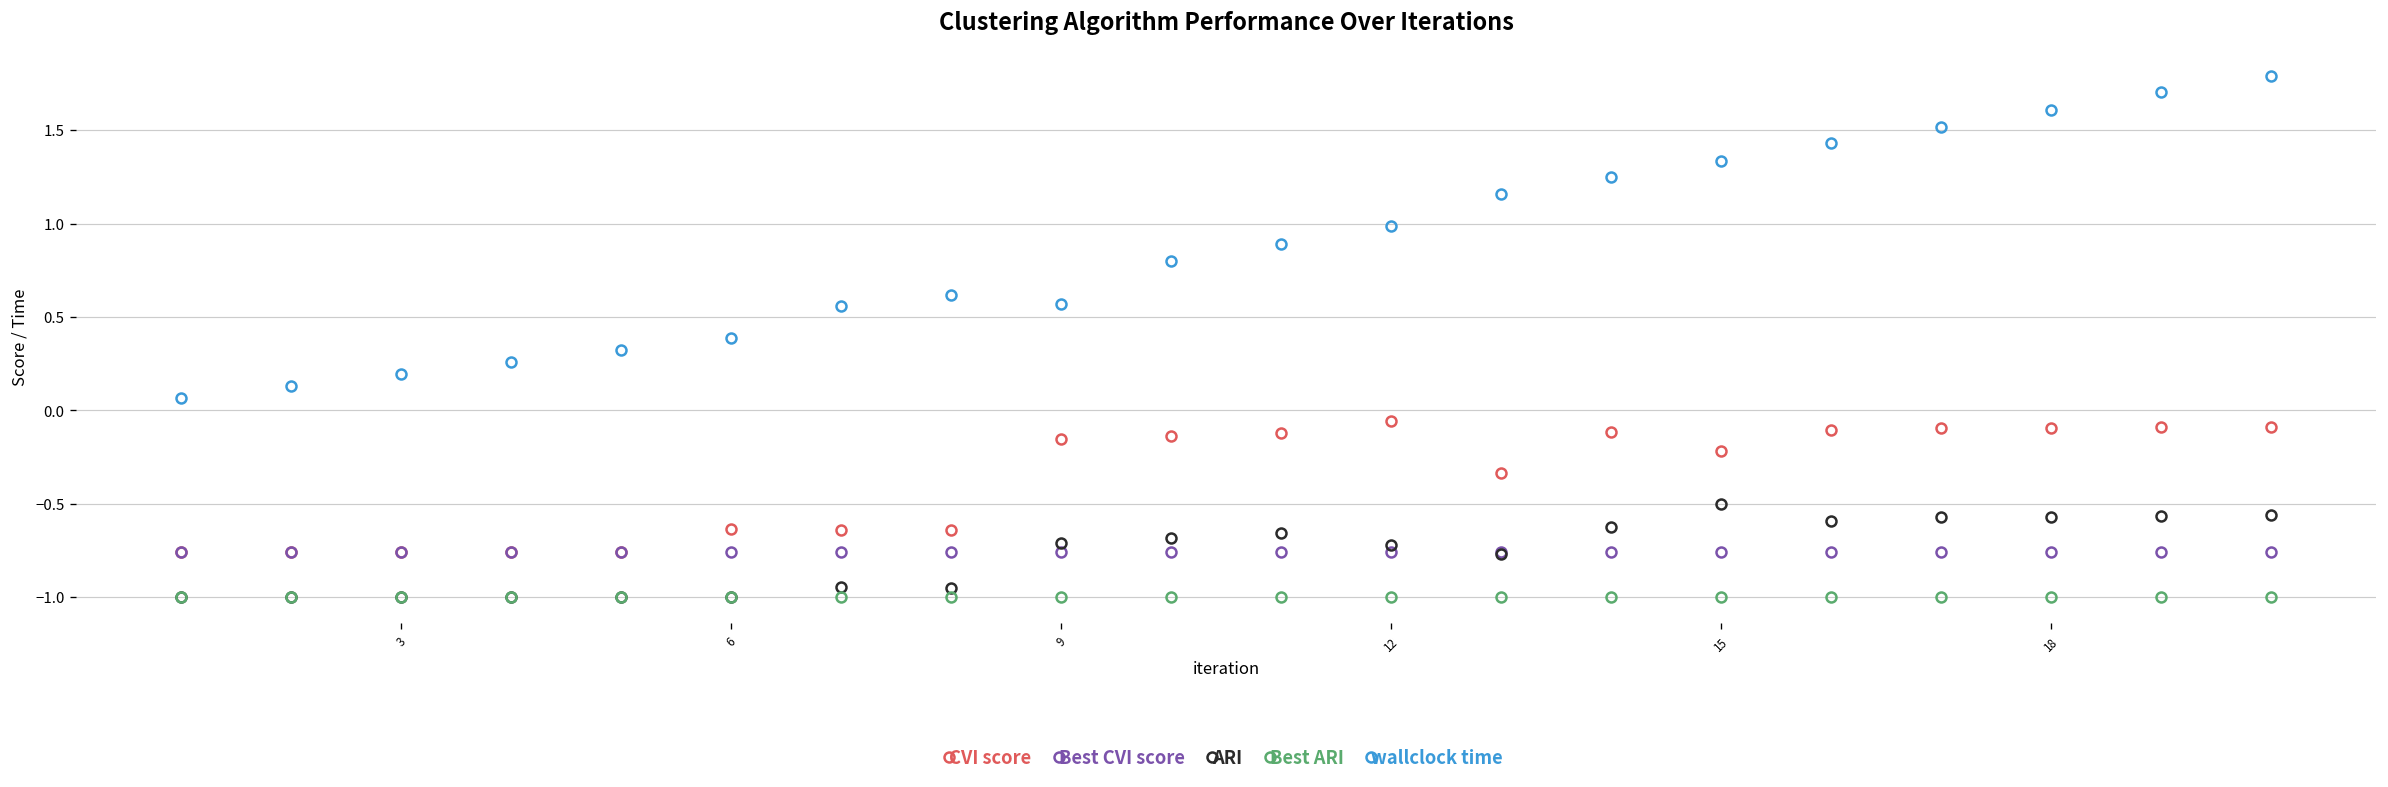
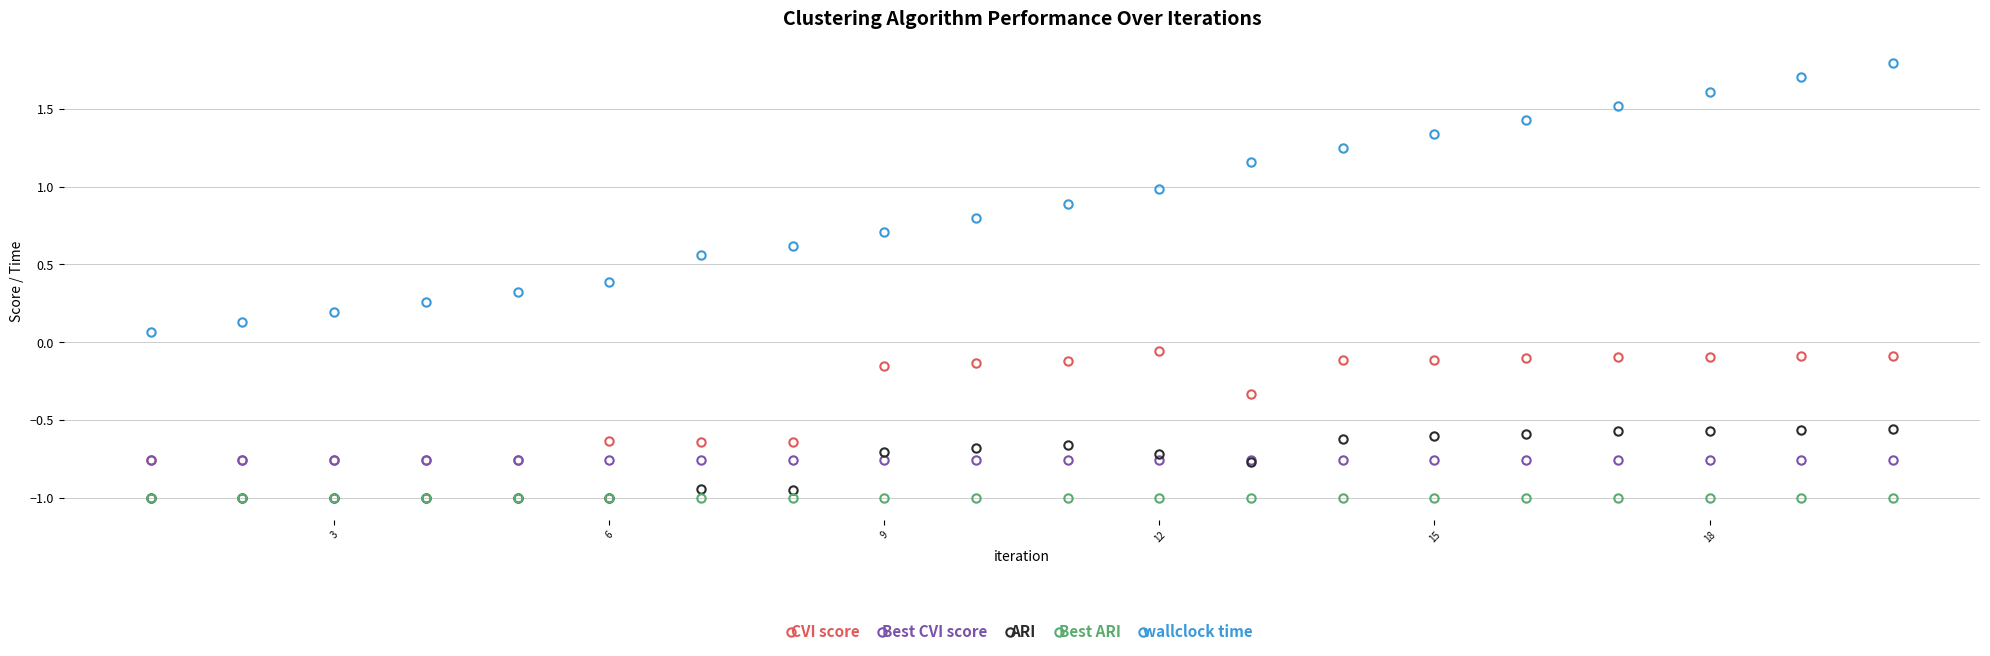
  {
    "CVI score": {
      "6": -0.63,
      "9": -0.15,
      "12": -0.06,
-     "15": -0.22,
+     "15": -0.11,
      "18": -0.09
    },
    "Best CVI score": {
      "6": -0.76,
      "9": -0.76,
      "12": -0.76,
      "15": -0.76,
      "18": -0.76
    },
    "ARI": {
      "9": -0.71,
      "12": -0.72,
-     "15": -0.50,
+     "15": -0.60,
      "18": -0.57
    },
    "Best ARI": {
      "9": -1.00,
      "12": -1.00,
      "15": -1.00,
      "18": -1.00
    },
    "wallclock time": {
      "3": 0.20,
      "6": 0.39,
-     "9": 0.57,
+     "9": 0.71,
      "12": 0.98,
      "15": 1.34,
      "18": 1.61
    }
  }
